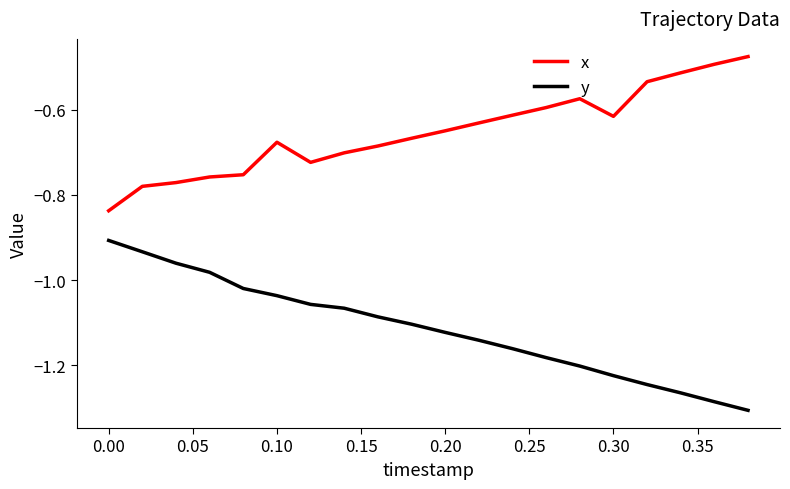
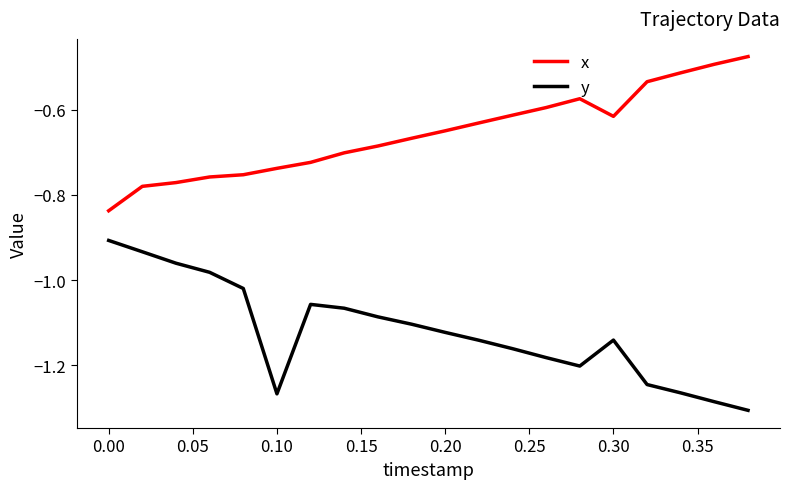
  {
    "x": {
      "0.00": -0.84,
-     "0.10": -0.68,
+     "0.10": -0.74,
      "0.20": -0.65,
      "0.30": -0.62
    },
    "y": {
      "0.00": -0.91,
-     "0.10": -1.04,
+     "0.10": -1.27,
      "0.20": -1.12,
-     "0.30": -1.22
+     "0.30": -1.14
    }
  }
